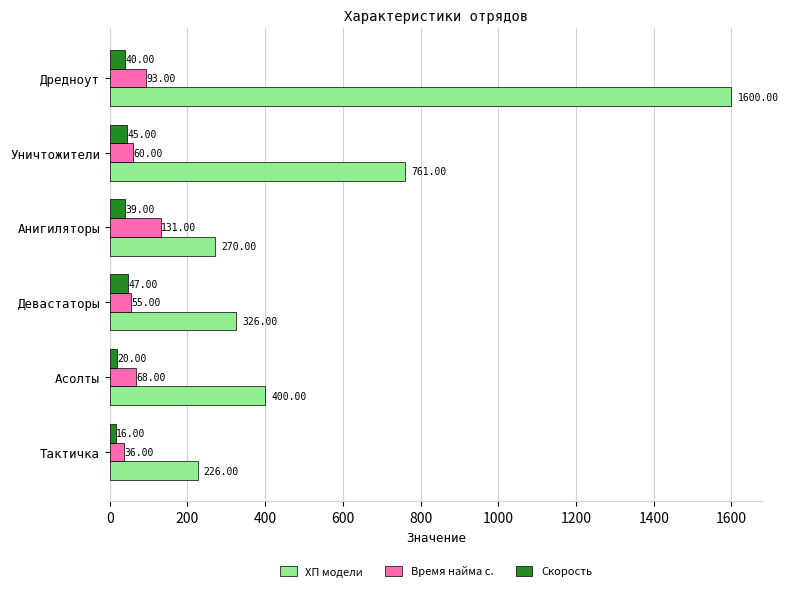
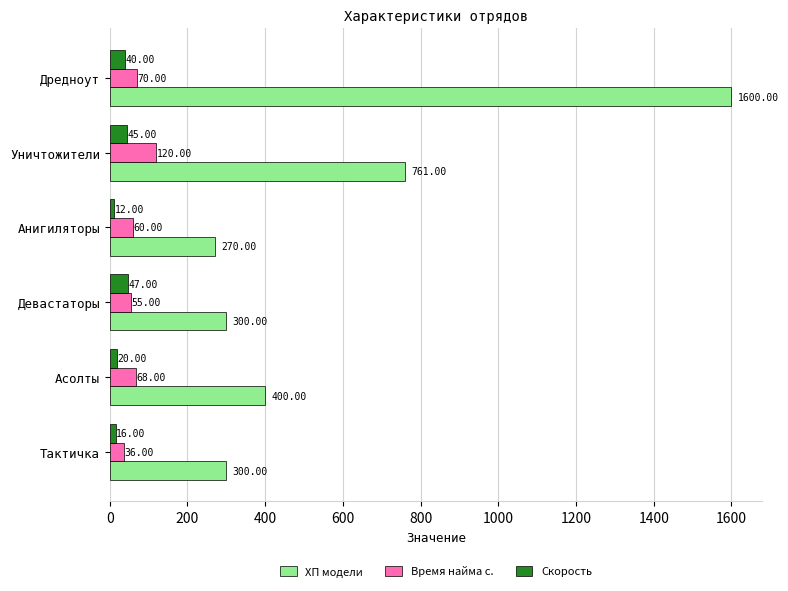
  {
    "ХП модели": {
      "Дредноут": 1600.00,
      "Уничтожители": 761.00,
      "Анигиляторы": 270.00,
-     "Девастаторы": 326.00,
+     "Девастаторы": 300.00,
      "Асолты": 400.00,
-     "Тактичка": 226.00
+     "Тактичка": 300.00
    },
    "Время найма с.": {
-     "Дредноут": 93.00,
-     "Уничтожители": 60.00,
-     "Анигиляторы": 131.00,
+     "Дредноут": 70.00,
+     "Уничтожители": 120.00,
+     "Анигиляторы": 60.00,
      "Девастаторы": 55.00,
      "Асолты": 68.00,
      "Тактичка": 36.00
    },
    "Скорость": {
      "Дредноут": 40.00,
      "Уничтожители": 45.00,
-     "Анигиляторы": 39.00,
+     "Анигиляторы": 12.00,
      "Девастаторы": 47.00,
      "Асолты": 20.00,
      "Тактичка": 16.00
    }
  }
